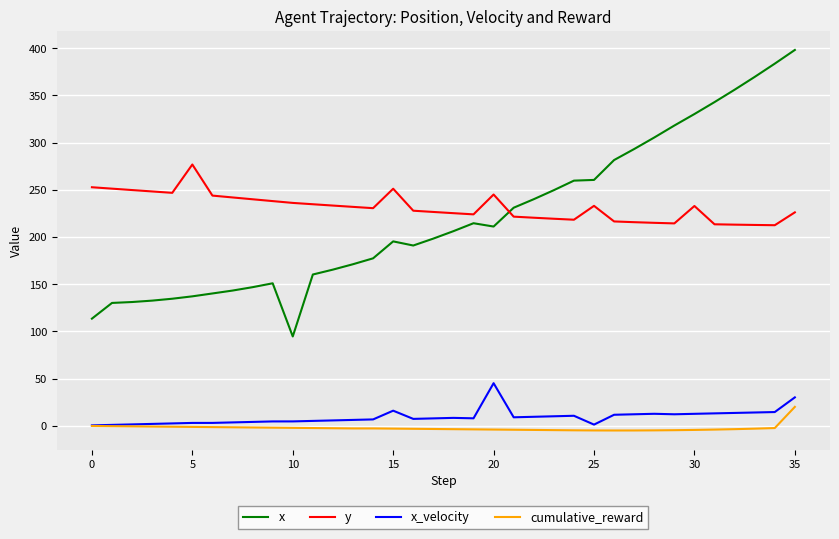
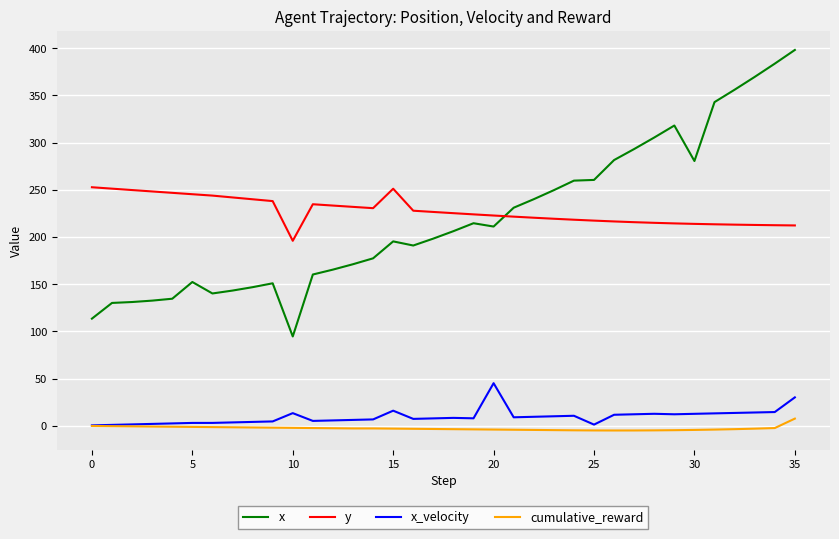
  {
    "x": {
      "0": 110,
-     "5": 140,
+     "5": 150,
      "10": 90,
      "15": 200,
      "20": 210,
      "25": 260,
-     "30": 330,
+     "30": 280,
      "35": 400
    },
    "y": {
      "0": 250,
-     "5": 280,
-     "10": 240,
+     "5": 250,
+     "10": 200,
      "15": 250,
-     "20": 250,
-     "25": 230,
-     "30": 230,
-     "35": 230
+     "20": 220,
+     "25": 220,
+     "30": 210,
+     "35": 210
    },
    "x_velocity": {
      "5": 0,
-     "10": 0,
+     "10": 10,
      "15": 20,
      "20": 50,
      "25": 0,
      "30": 10,
      "35": 30
    },
    "cumulative_reward": {
      "5": 0,
      "10": 0,
      "15": 0,
      "20": 0,
      "25": 0,
      "30": 0,
-     "35": 20
+     "35": 10
    }
  }
